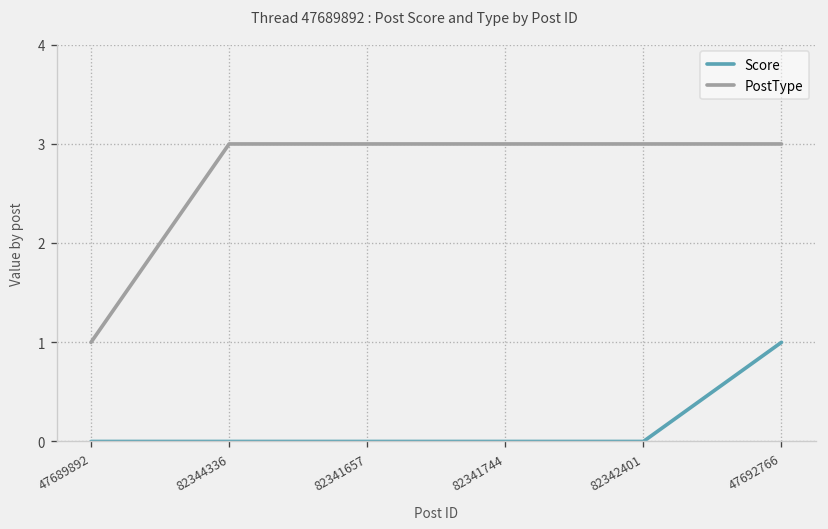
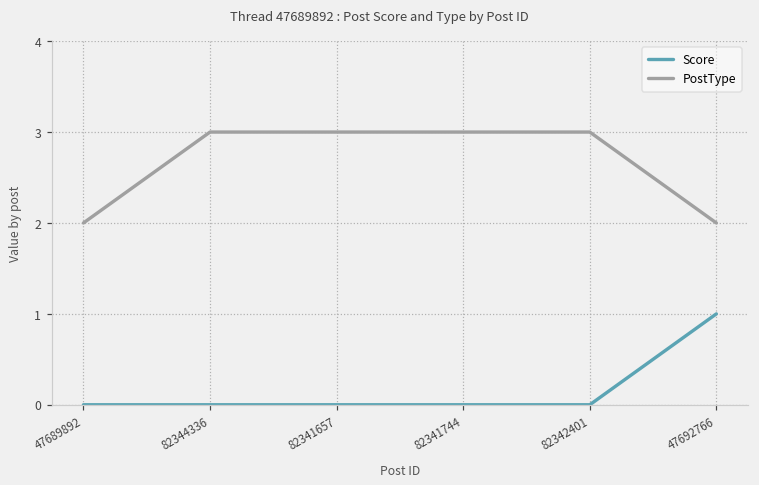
  {
    "Score": {
      "47689892": 0,
      "82344336": 0,
      "82341657": 0,
      "82341744": 0,
      "82342401": 0,
      "47692766": 1
    },
    "PostType": {
-     "47689892": 1,
+     "47689892": 2,
      "82344336": 3,
      "82341657": 3,
      "82341744": 3,
      "82342401": 3,
-     "47692766": 3
+     "47692766": 2
    }
  }
